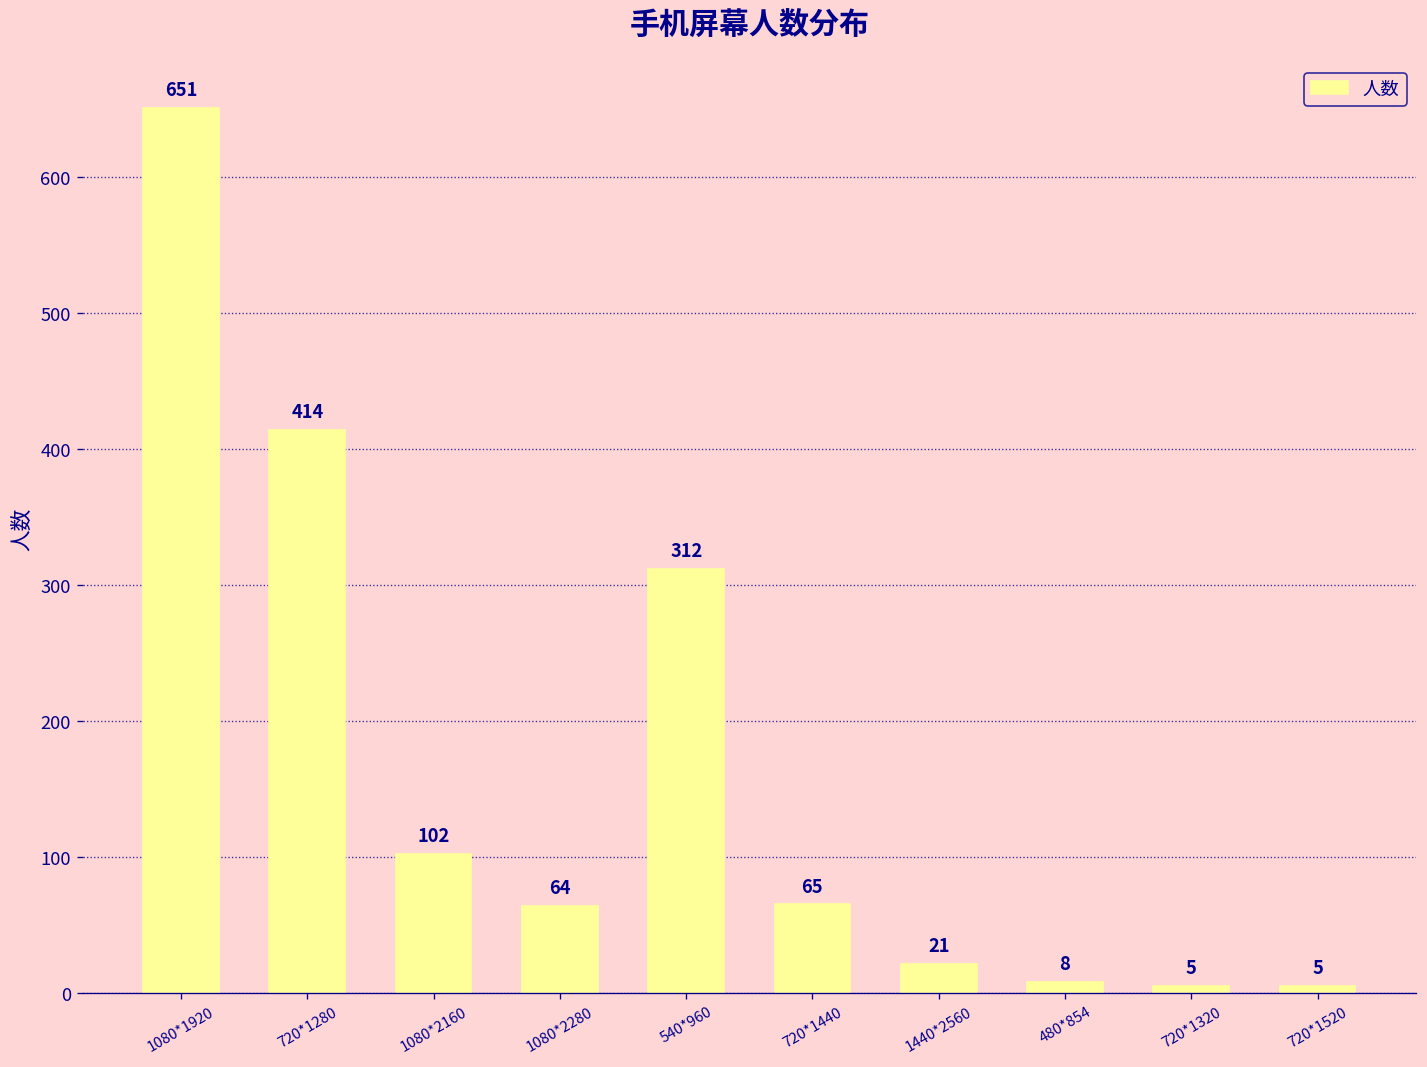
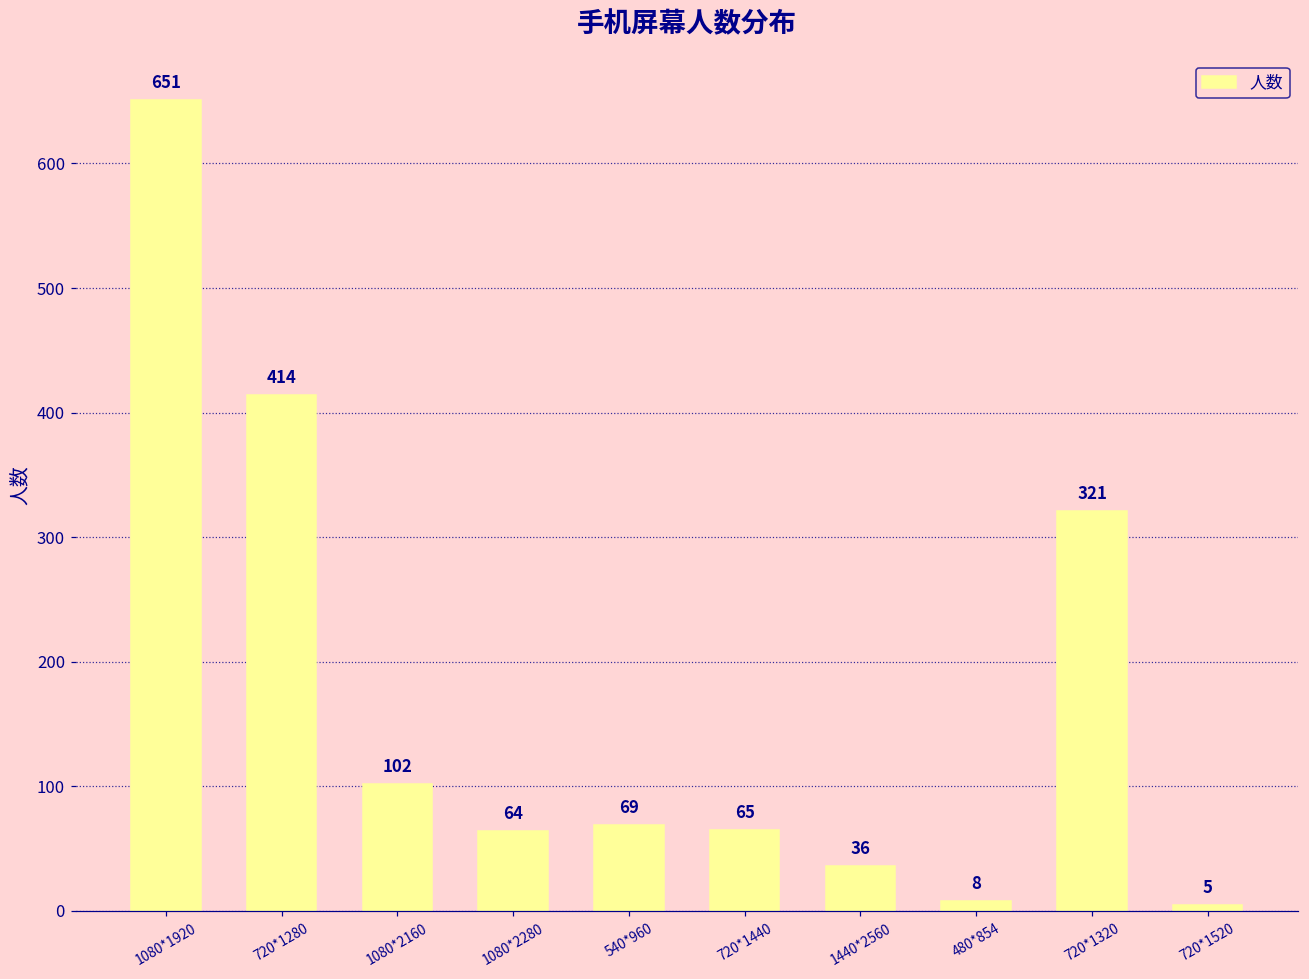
  {
    "1080*1920": 651,
    "720*1280": 414,
    "1080*2160": 102,
    "1080*2280": 64,
-   "540*960": 312,
+   "540*960": 69,
    "720*1440": 65,
-   "1440*2560": 21,
+   "1440*2560": 36,
    "480*854": 8,
-   "720*1320": 5,
+   "720*1320": 321,
    "720*1520": 5
  }
